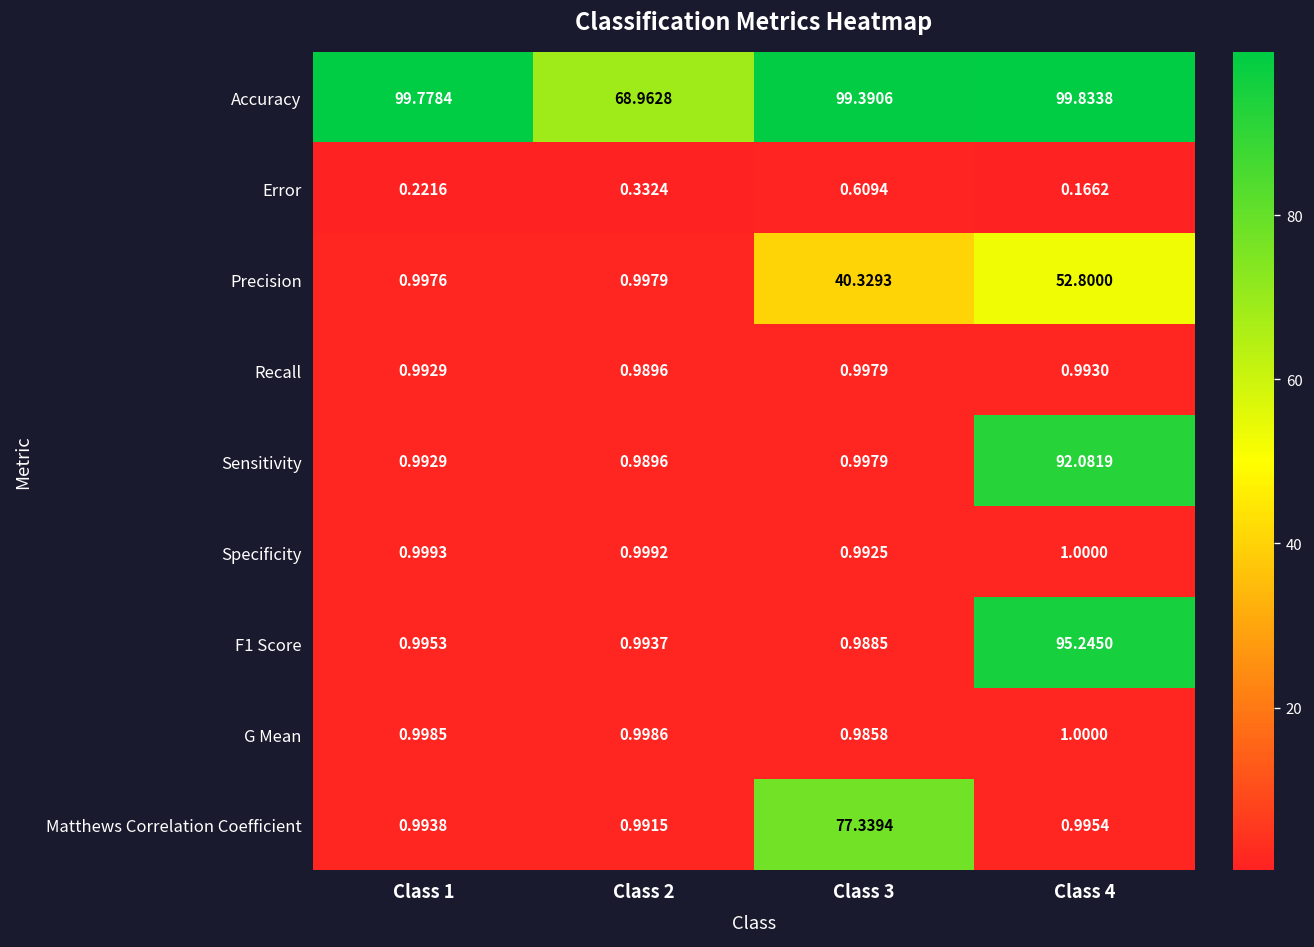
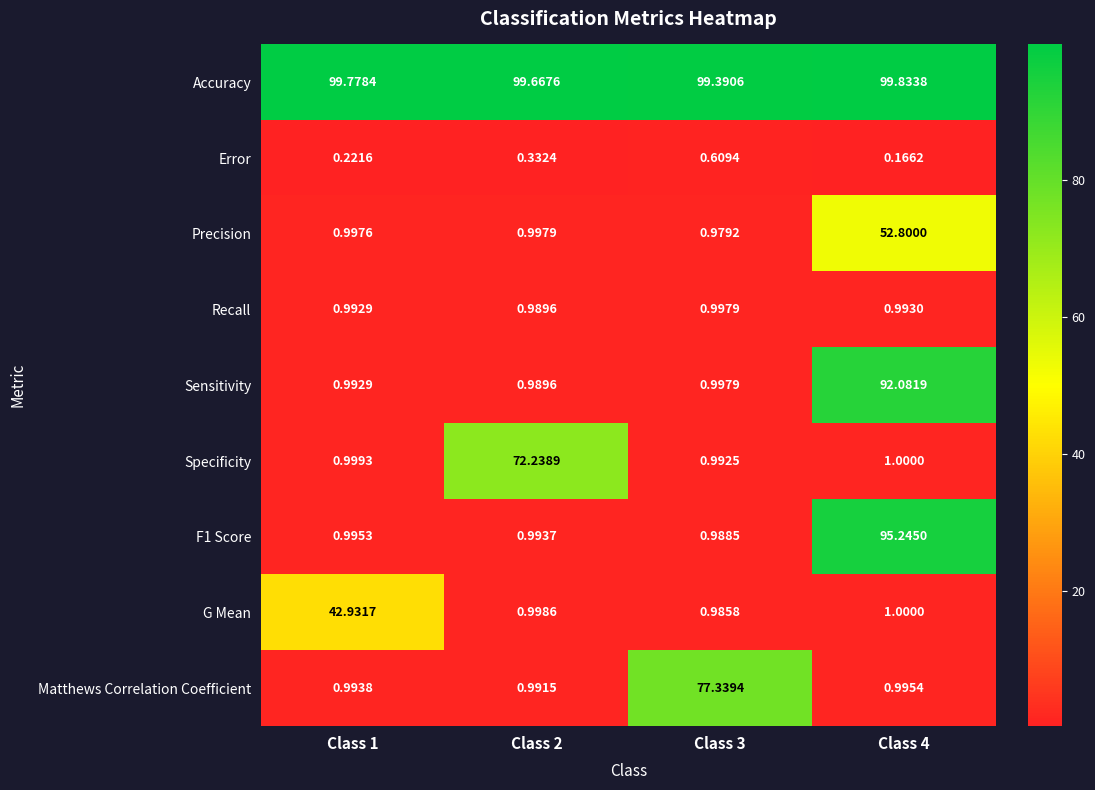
  {
    "Accuracy": {
      "Class 1": 99.7784,
-     "Class 2": 68.9628,
+     "Class 2": 99.6676,
      "Class 3": 99.3906,
      "Class 4": 99.8338
    },
    "Error": {
      "Class 1": 0.2216,
      "Class 2": 0.3324,
      "Class 3": 0.6094,
      "Class 4": 0.1662
    },
    "Precision": {
      "Class 1": 0.9976,
      "Class 2": 0.9979,
-     "Class 3": 40.3293,
+     "Class 3": 0.9792,
      "Class 4": 52.8000
    },
    "Recall": {
      "Class 1": 0.9929,
      "Class 2": 0.9896,
      "Class 3": 0.9979,
      "Class 4": 0.9930
    },
    "Sensitivity": {
      "Class 1": 0.9929,
      "Class 2": 0.9896,
      "Class 3": 0.9979,
      "Class 4": 92.0819
    },
    "Specificity": {
      "Class 1": 0.9993,
-     "Class 2": 0.9992,
+     "Class 2": 72.2389,
      "Class 3": 0.9925,
      "Class 4": 1.0000
    },
    "F1 Score": {
      "Class 1": 0.9953,
      "Class 2": 0.9937,
      "Class 3": 0.9885,
      "Class 4": 95.2450
    },
    "G Mean": {
-     "Class 1": 0.9985,
+     "Class 1": 42.9317,
      "Class 2": 0.9986,
      "Class 3": 0.9858,
      "Class 4": 1.0000
    },
    "Matthews Correlation Coefficient": {
      "Class 1": 0.9938,
      "Class 2": 0.9915,
      "Class 3": 77.3394,
      "Class 4": 0.9954
    }
  }
